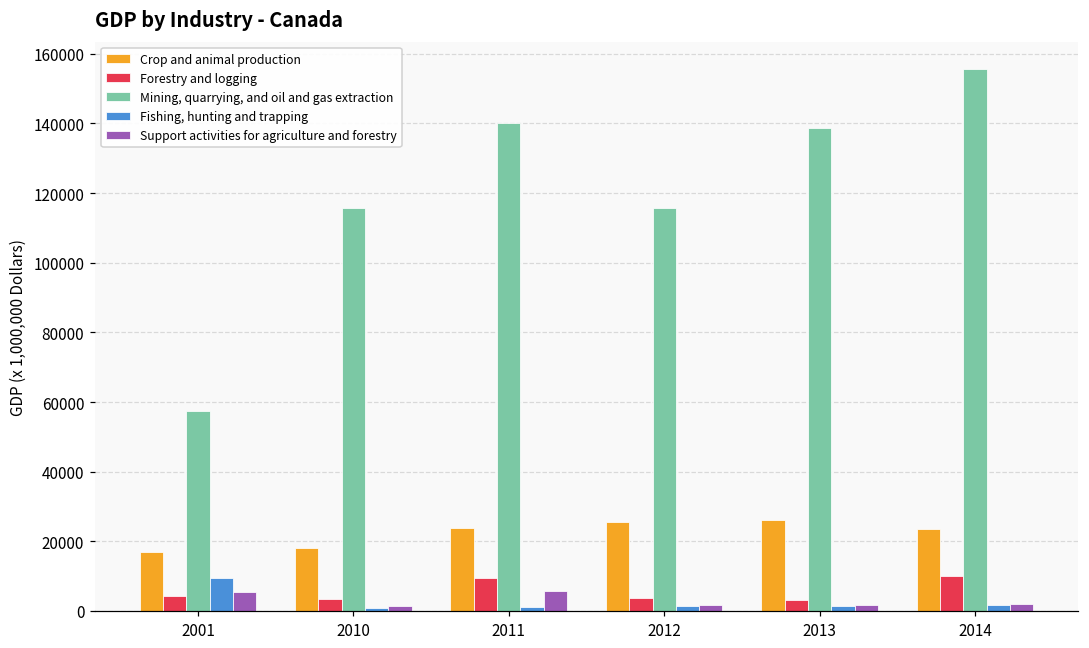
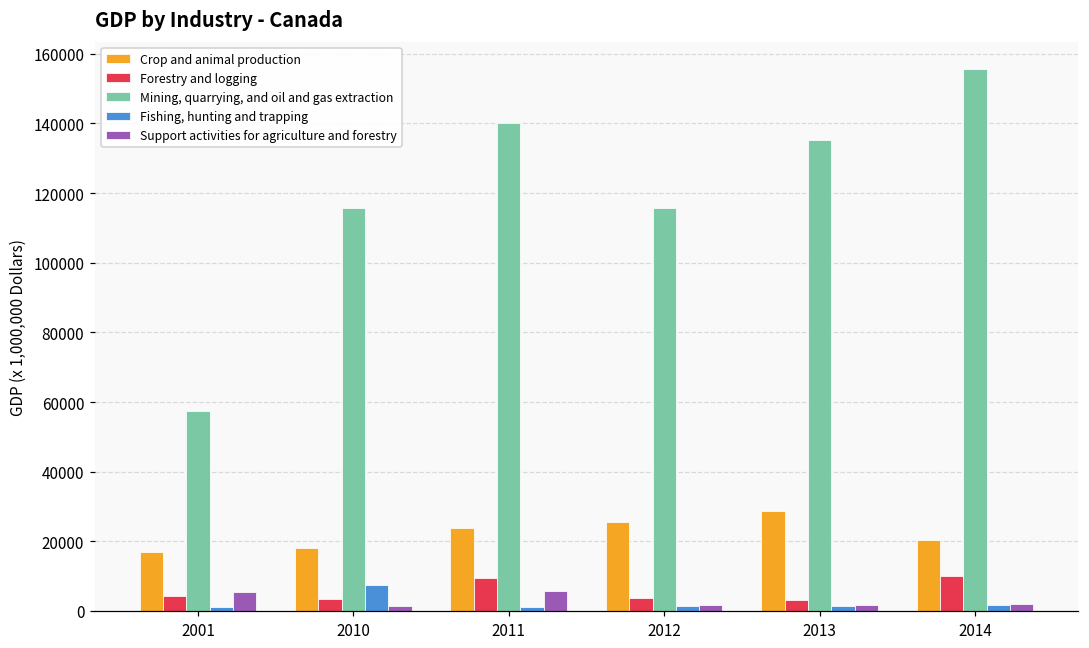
  {
    "Crop and animal production": {
      "2001": 17000,
      "2010": 18000,
      "2011": 24000,
      "2012": 26000,
-     "2013": 26000,
-     "2014": 24000
+     "2013": 29000,
+     "2014": 20000
    },
    "Forestry and logging": {
      "2001": 4000,
      "2010": 3000,
      "2011": 10000,
      "2012": 4000,
      "2013": 3000,
      "2014": 10000
    },
    "Mining, quarrying, and oil and gas extraction": {
      "2001": 57000,
      "2010": 116000,
      "2011": 140000,
      "2012": 116000,
-     "2013": 139000,
+     "2013": 135000,
      "2014": 156000
    },
    "Fishing, hunting and trapping": {
-     "2001": 9000,
-     "2010": 1000,
+     "2001": 1000,
+     "2010": 7000,
      "2011": 1000,
      "2012": 1000,
      "2013": 1000,
      "2014": 2000
    },
    "Support activities for agriculture and forestry": {
      "2001": 5000,
      "2010": 2000,
      "2011": 6000,
      "2012": 2000,
      "2013": 2000,
      "2014": 2000
    }
  }
